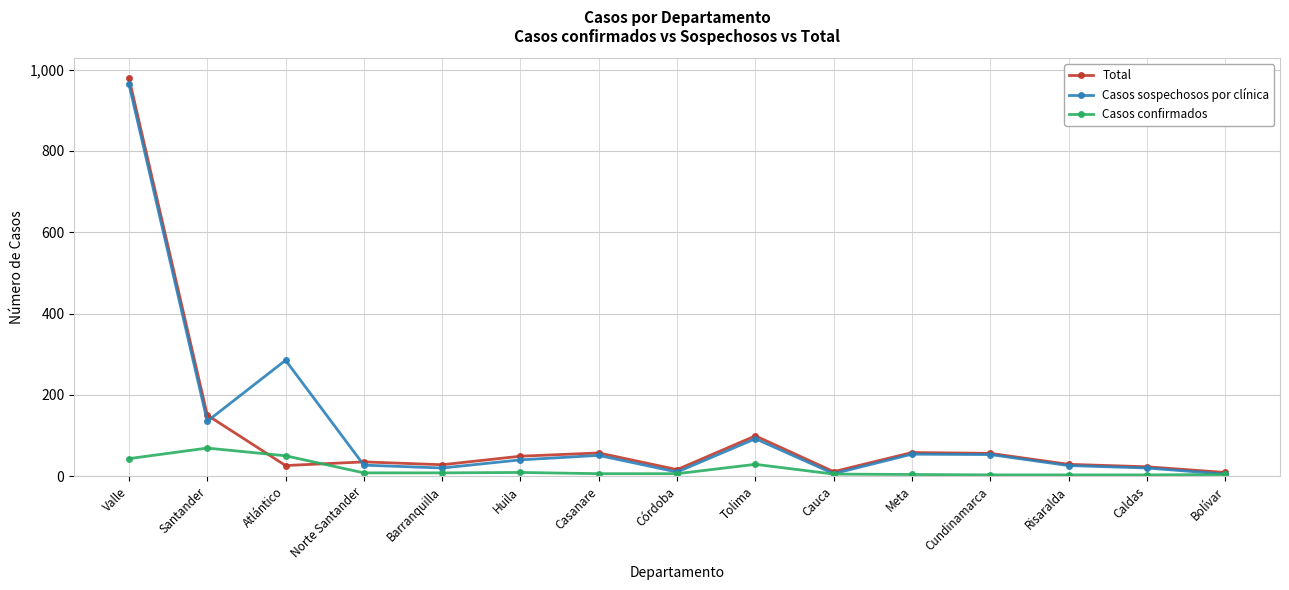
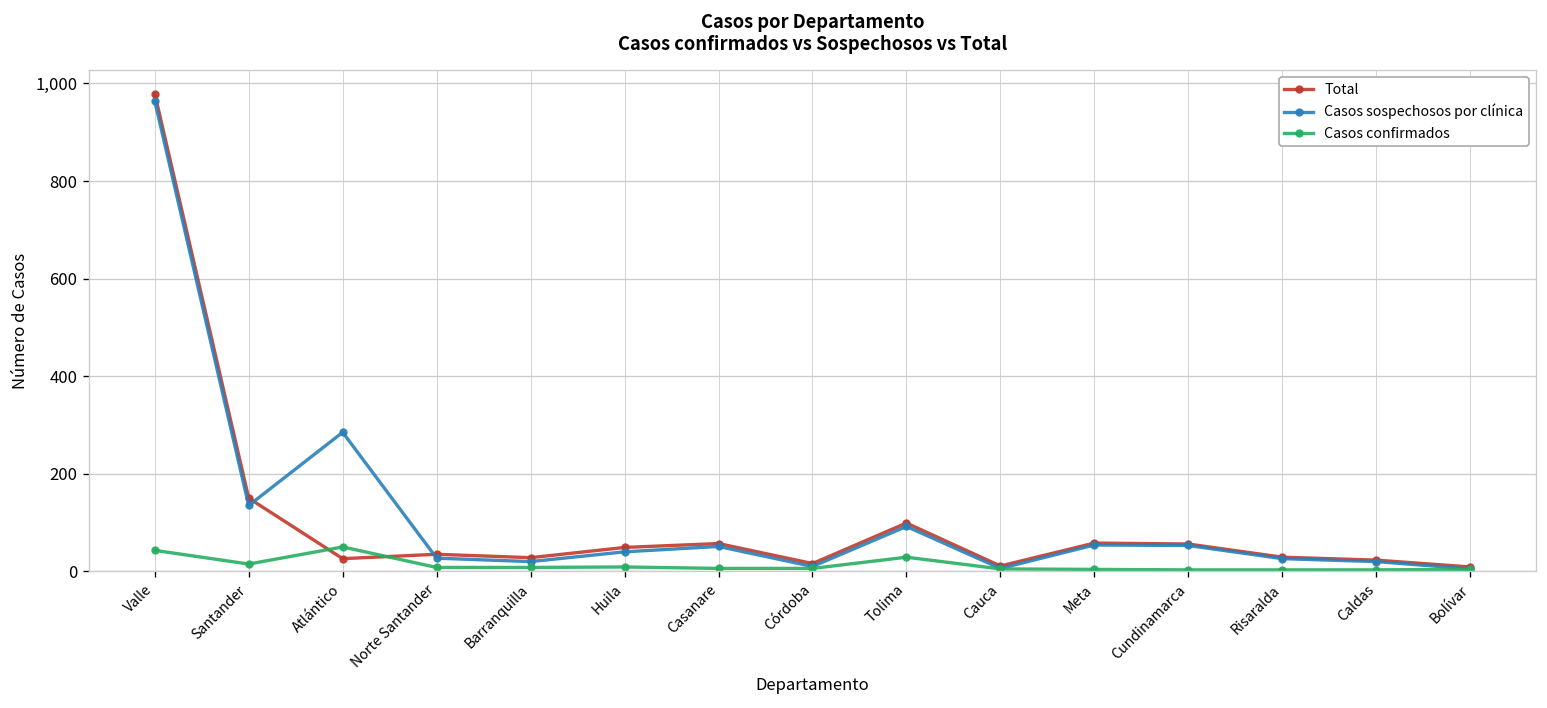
  {
    "Total": {
      "Valle": 980,
      "Santander": 150,
      "Atlántico": 30,
      "Norte Santander": 40,
      "Barranquilla": 30,
      "Huila": 50,
      "Tolima": 100
    },
    "Casos sospechosos por clínica": {
      "Valle": 960,
      "Santander": 140,
      "Atlántico": 290,
      "Norte Santander": 30,
      "Barranquilla": 20,
      "Huila": 40,
      "Tolima": 90
    },
    "Casos confirmados": {
      "Valle": 40,
-     "Santander": 70,
+     "Santander": 20,
      "Atlántico": 50,
      "Norte Santander": 10,
      "Barranquilla": 10,
      "Huila": 10,
      "Casanare": 10,
      "Tolima": 30,
      "Meta": 0,
      "Cundinamarca": 0,
      "Risaralda": 0,
      "Caldas": 0
    }
  }
